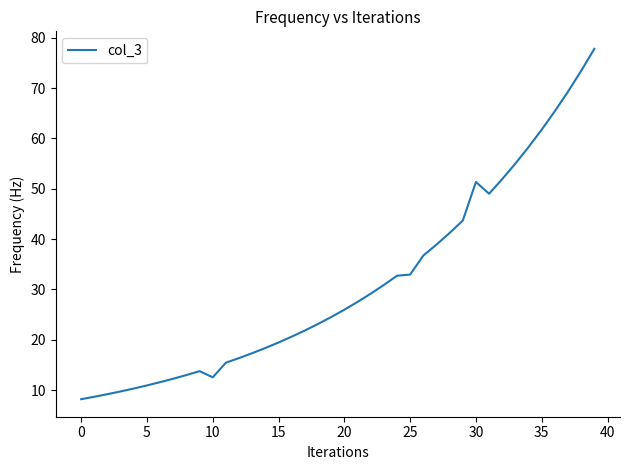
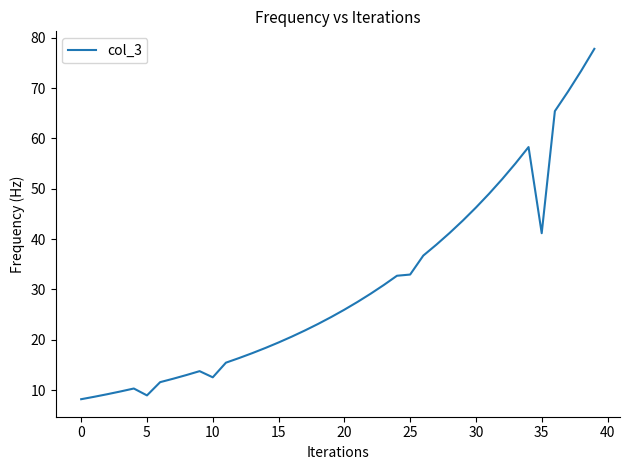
  {
    "0": 8,
-   "5": 11,
+   "5": 9,
    "10": 13,
    "15": 19,
    "20": 26,
    "25": 33,
-   "30": 51,
-   "35": 62
+   "30": 46,
+   "35": 41
  }
